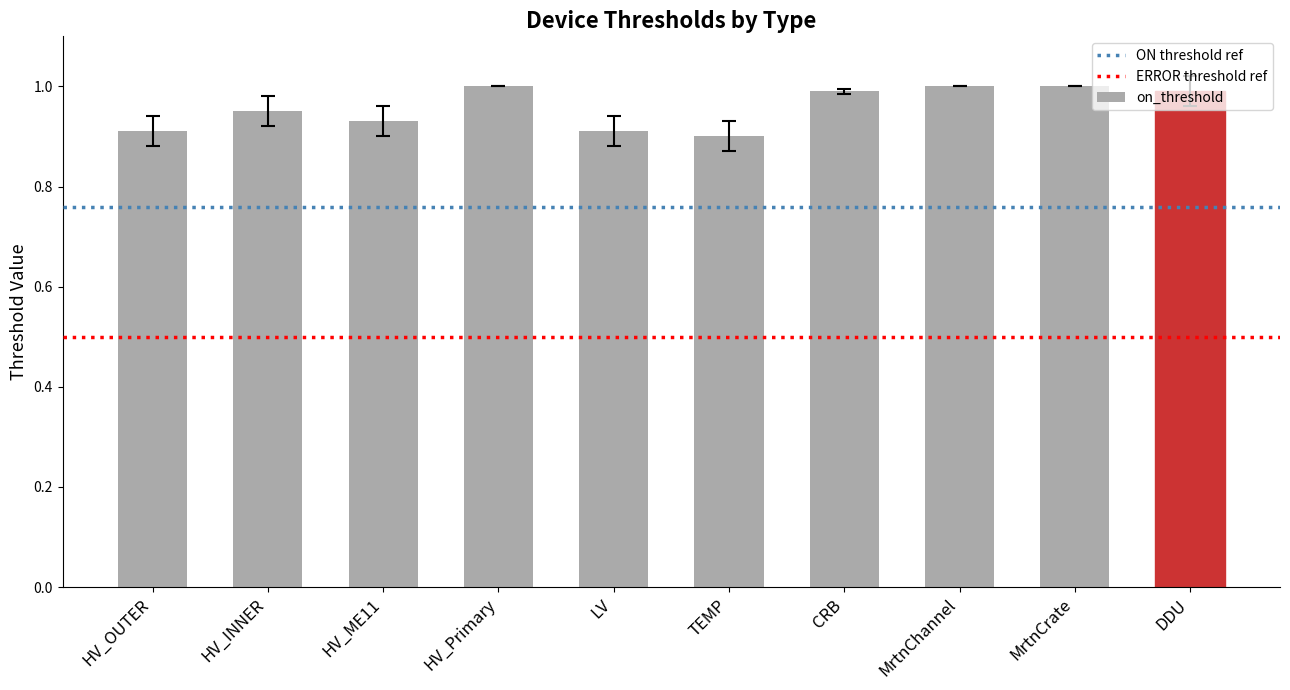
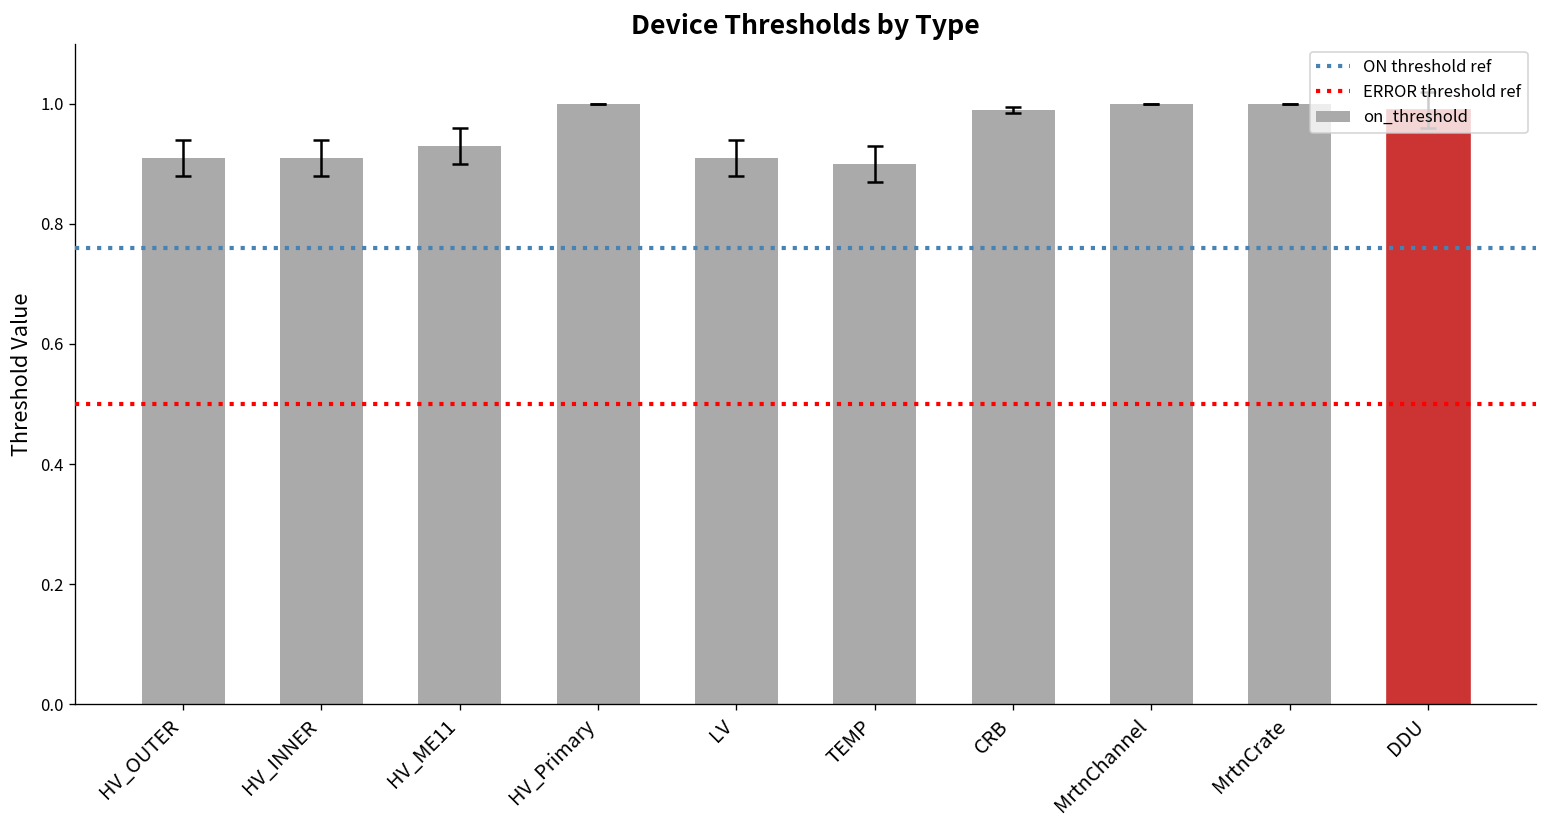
  {
    "on_threshold": {
      "HV_OUTER": 0.91,
-     "HV_INNER": 0.95,
+     "HV_INNER": 0.91,
      "HV_ME11": 0.93,
      "HV_Primary": 1.00,
      "LV": 0.91,
      "TEMP": 0.90,
      "CRB": 0.99,
      "MrtnChannel": 1.00,
      "MrtnCrate": 1.00
    }
  }
